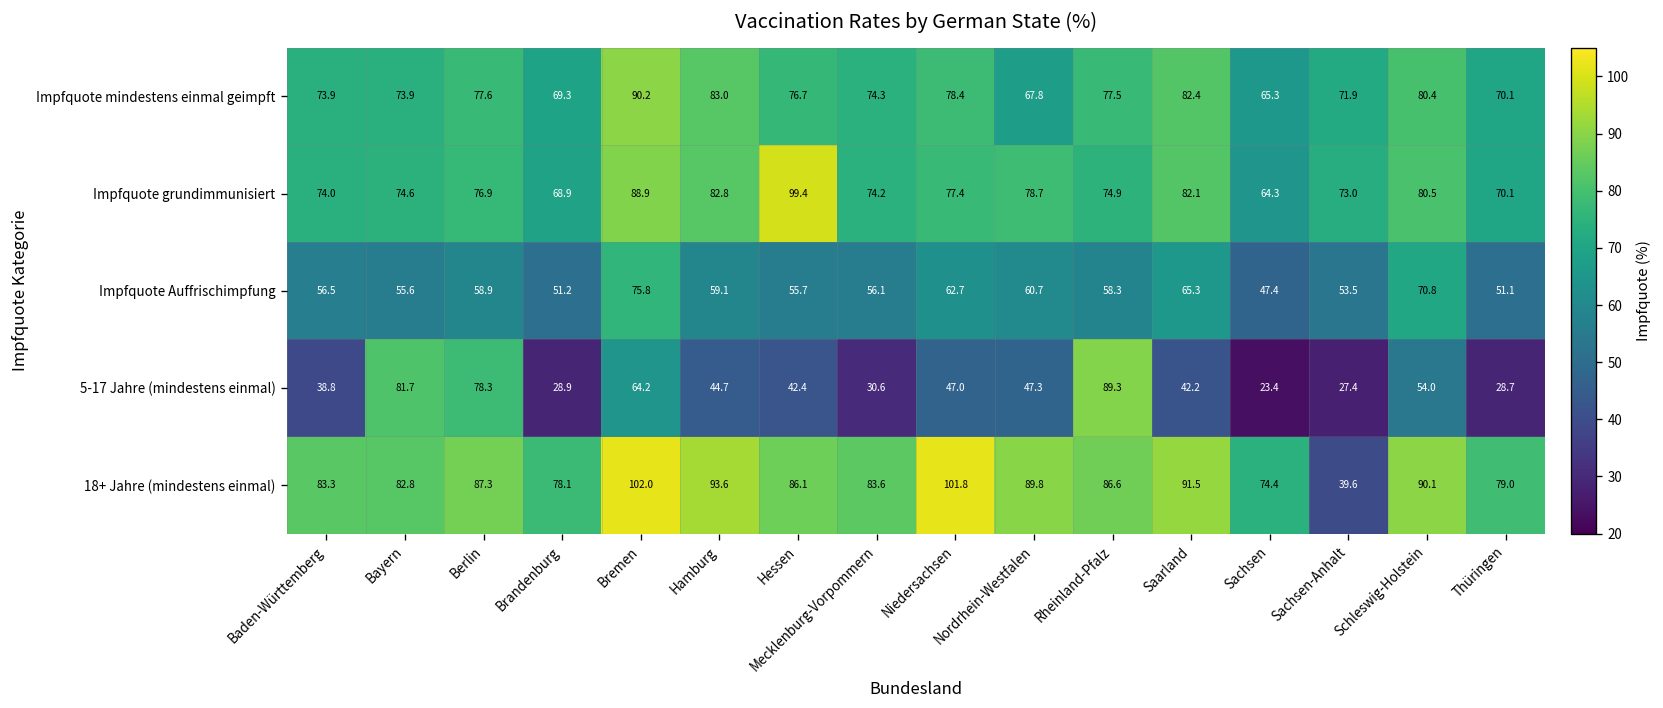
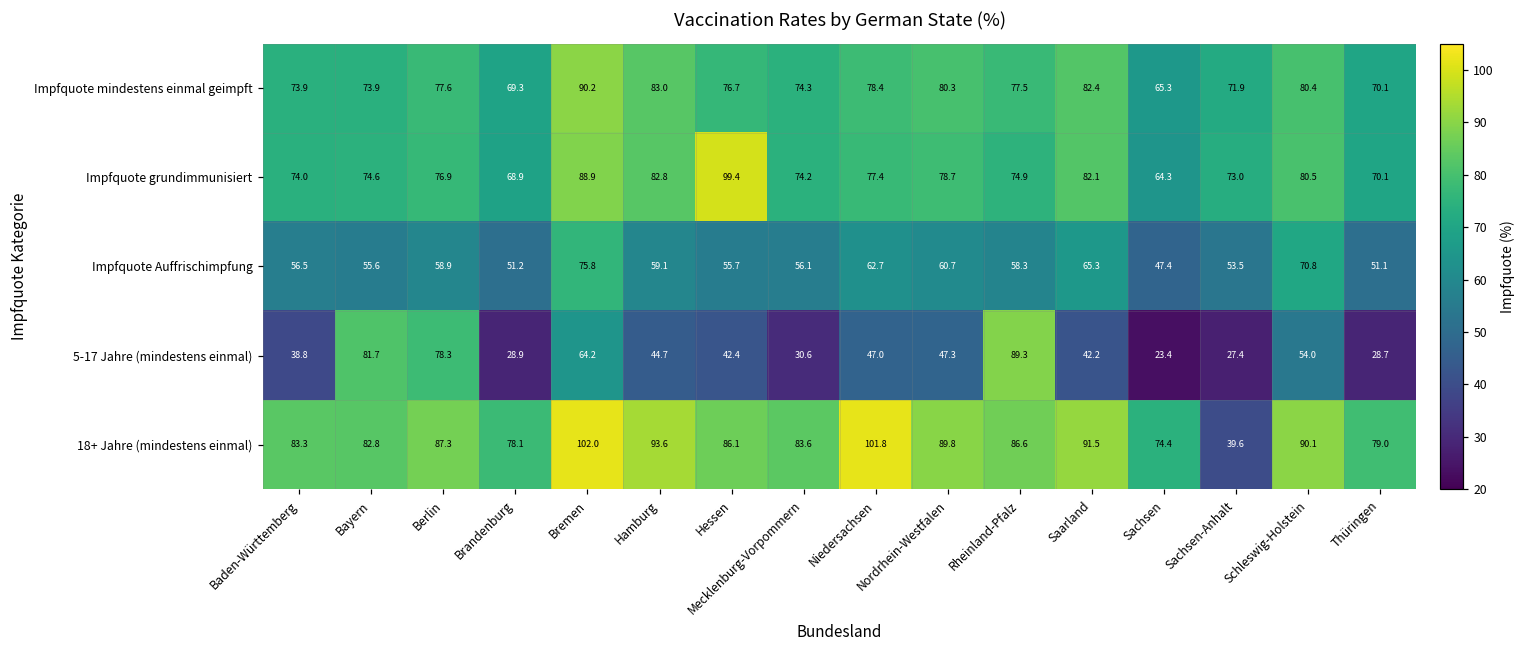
  {
    "Impfquote mindestens einmal geimpft": {
      "Baden-Württemberg": 73.9,
      "Bayern": 73.9,
      "Berlin": 77.6,
      "Brandenburg": 69.3,
      "Bremen": 90.2,
      "Hamburg": 83.0,
      "Hessen": 76.7,
      "Mecklenburg-Vorpommern": 74.3,
      "Niedersachsen": 78.4,
-     "Nordrhein-Westfalen": 67.8,
+     "Nordrhein-Westfalen": 80.3,
      "Rheinland-Pfalz": 77.5,
      "Saarland": 82.4,
      "Sachsen": 65.3,
      "Sachsen-Anhalt": 71.9,
      "Schleswig-Holstein": 80.4,
      "Thüringen": 70.1
    },
    "Impfquote grundimmunisiert": {
      "Baden-Württemberg": 74.0,
      "Bayern": 74.6,
      "Berlin": 76.9,
      "Brandenburg": 68.9,
      "Bremen": 88.9,
      "Hamburg": 82.8,
      "Hessen": 99.4,
      "Mecklenburg-Vorpommern": 74.2,
      "Niedersachsen": 77.4,
      "Nordrhein-Westfalen": 78.7,
      "Rheinland-Pfalz": 74.9,
      "Saarland": 82.1,
      "Sachsen": 64.3,
      "Sachsen-Anhalt": 73.0,
      "Schleswig-Holstein": 80.5,
      "Thüringen": 70.1
    },
    "Impfquote Auffrischimpfung": {
      "Baden-Württemberg": 56.5,
      "Bayern": 55.6,
      "Berlin": 58.9,
      "Brandenburg": 51.2,
      "Bremen": 75.8,
      "Hamburg": 59.1,
      "Hessen": 55.7,
      "Mecklenburg-Vorpommern": 56.1,
      "Niedersachsen": 62.7,
      "Nordrhein-Westfalen": 60.7,
      "Rheinland-Pfalz": 58.3,
      "Saarland": 65.3,
      "Sachsen": 47.4,
      "Sachsen-Anhalt": 53.5,
      "Schleswig-Holstein": 70.8,
      "Thüringen": 51.1
    },
    "5-17 Jahre (mindestens einmal)": {
      "Baden-Württemberg": 38.8,
      "Bayern": 81.7,
      "Berlin": 78.3,
      "Brandenburg": 28.9,
      "Bremen": 64.2,
      "Hamburg": 44.7,
      "Hessen": 42.4,
      "Mecklenburg-Vorpommern": 30.6,
      "Niedersachsen": 47.0,
      "Nordrhein-Westfalen": 47.3,
      "Rheinland-Pfalz": 89.3,
      "Saarland": 42.2,
      "Sachsen": 23.4,
      "Sachsen-Anhalt": 27.4,
      "Schleswig-Holstein": 54.0,
      "Thüringen": 28.7
    },
    "18+ Jahre (mindestens einmal)": {
      "Baden-Württemberg": 83.3,
      "Bayern": 82.8,
      "Berlin": 87.3,
      "Brandenburg": 78.1,
      "Bremen": 102.0,
      "Hamburg": 93.6,
      "Hessen": 86.1,
      "Mecklenburg-Vorpommern": 83.6,
      "Niedersachsen": 101.8,
      "Nordrhein-Westfalen": 89.8,
      "Rheinland-Pfalz": 86.6,
      "Saarland": 91.5,
      "Sachsen": 74.4,
      "Sachsen-Anhalt": 39.6,
      "Schleswig-Holstein": 90.1,
      "Thüringen": 79.0
    }
  }
